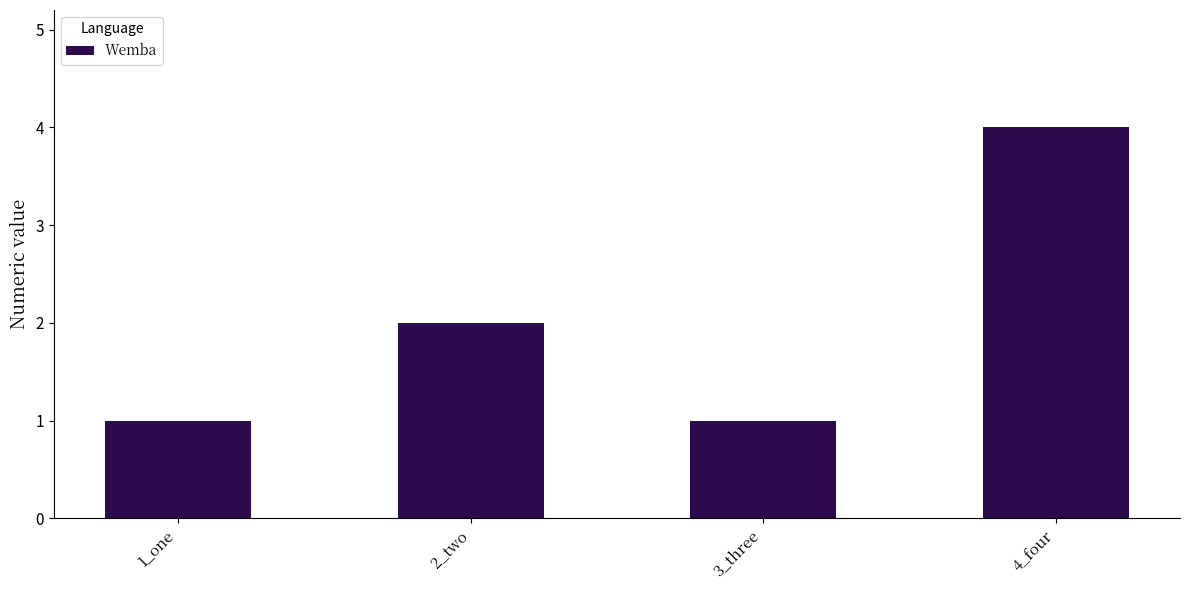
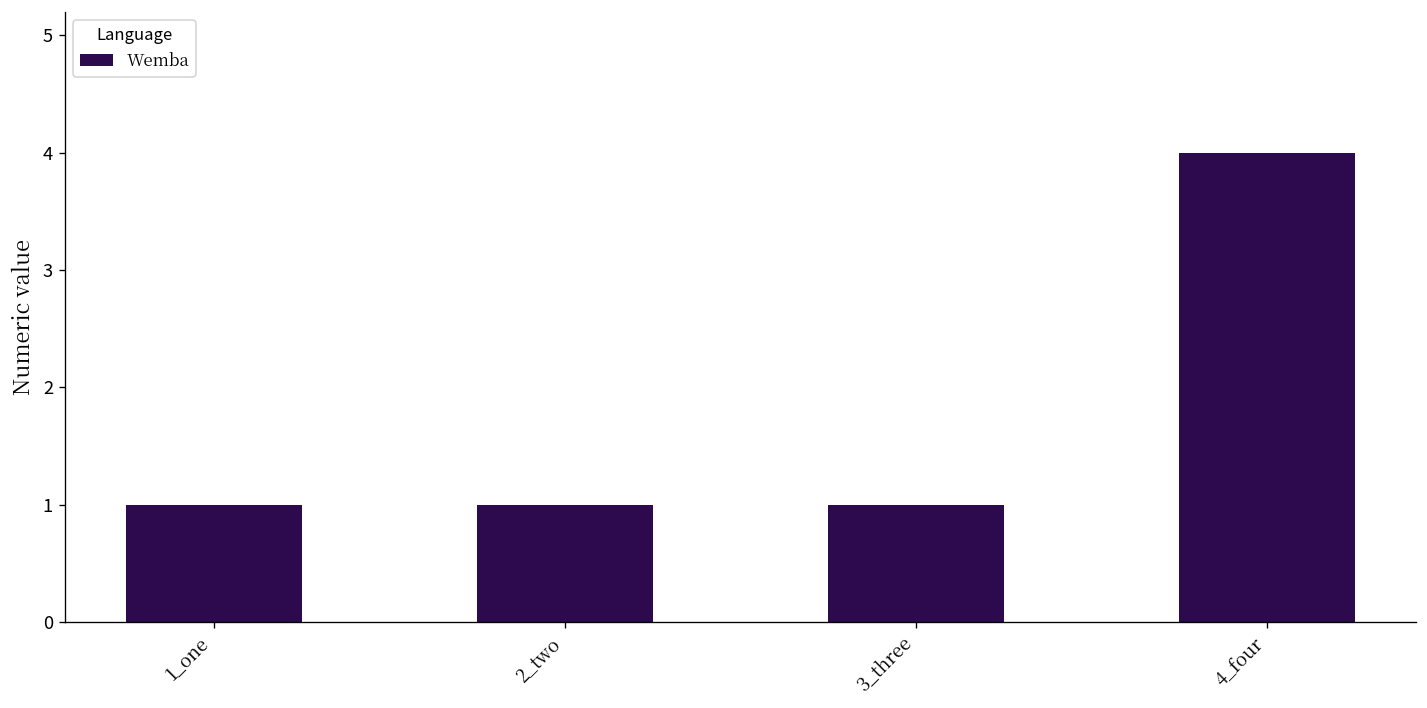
  {
    "1_one": 1,
-   "2_two": 2,
+   "2_two": 1,
    "3_three": 1,
    "4_four": 4
  }
